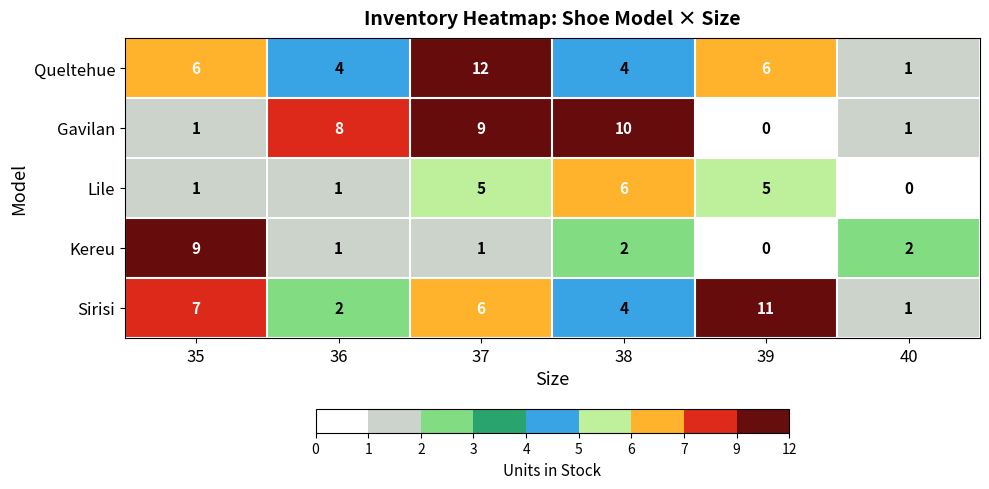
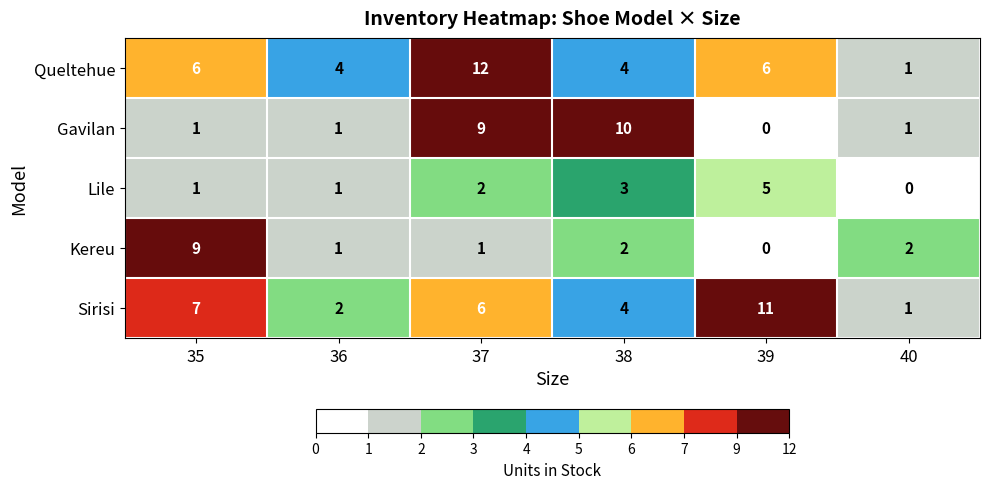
  {
    "Queltehue": {
      "35": 6,
      "36": 4,
      "37": 12,
      "38": 4,
      "39": 6,
      "40": 1
    },
    "Gavilan": {
      "35": 1,
-     "36": 8,
+     "36": 1,
      "37": 9,
      "38": 10,
      "39": 0,
      "40": 1
    },
    "Lile": {
      "35": 1,
      "36": 1,
-     "37": 5,
-     "38": 6,
+     "37": 2,
+     "38": 3,
      "39": 5,
      "40": 0
    },
    "Kereu": {
      "35": 9,
      "36": 1,
      "37": 1,
      "38": 2,
      "39": 0,
      "40": 2
    },
    "Sirisi": {
      "35": 7,
      "36": 2,
      "37": 6,
      "38": 4,
      "39": 11,
      "40": 1
    }
  }
